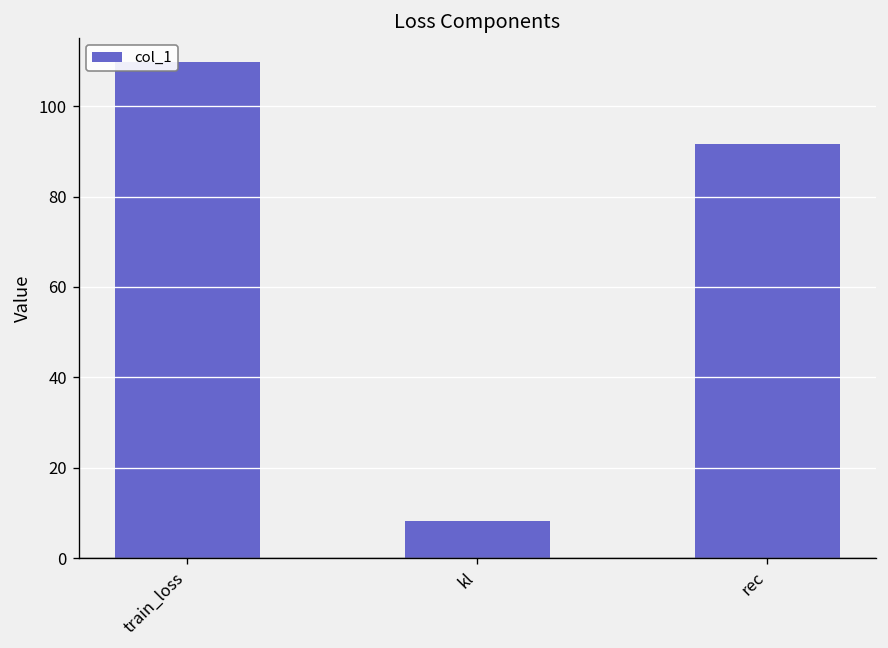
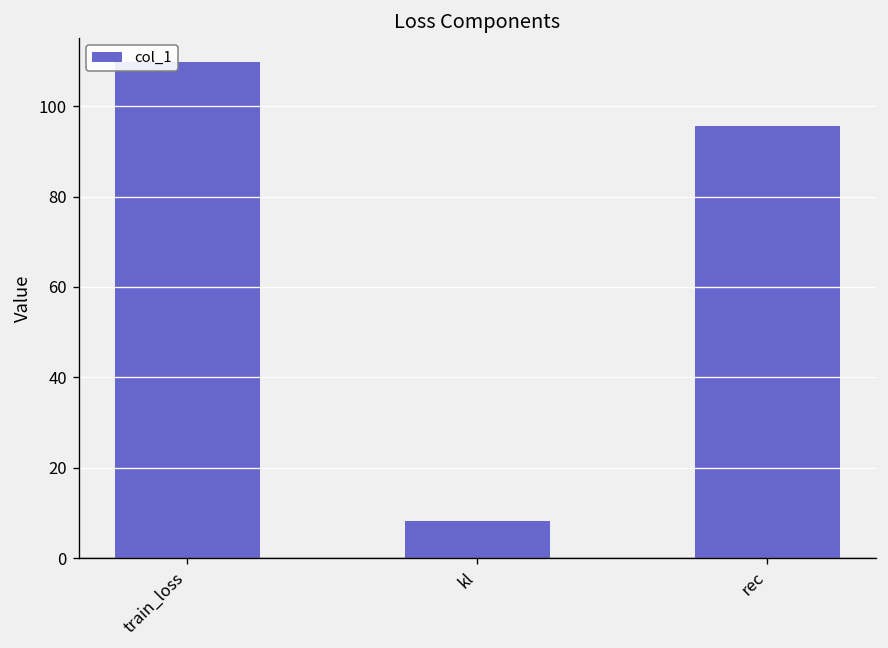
  {
    "train_loss": 110,
    "kl": 8,
-   "rec": 92
+   "rec": 96
  }
